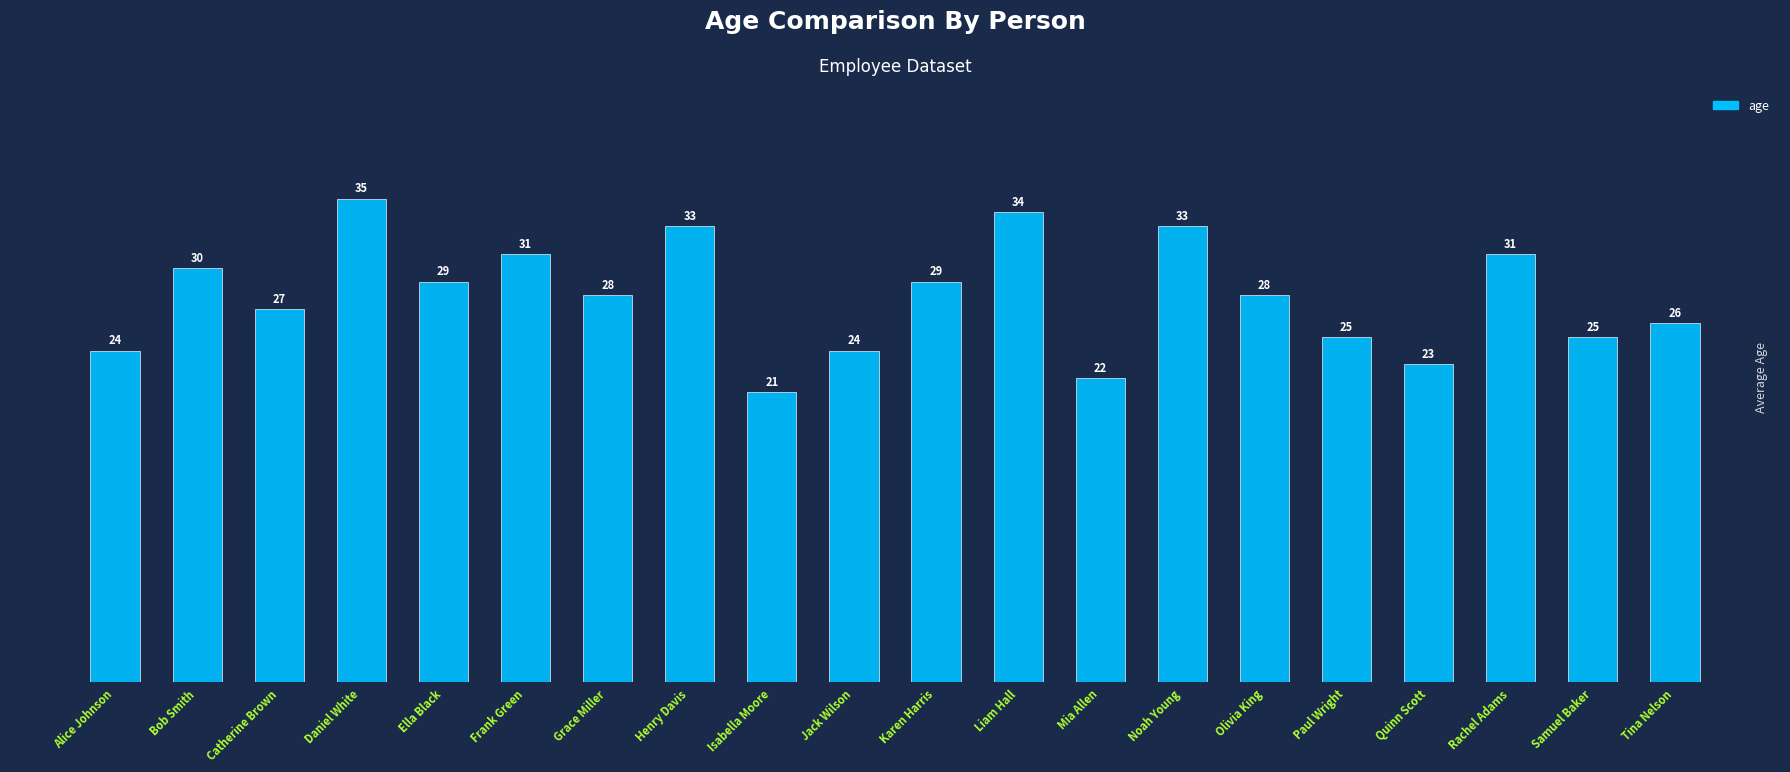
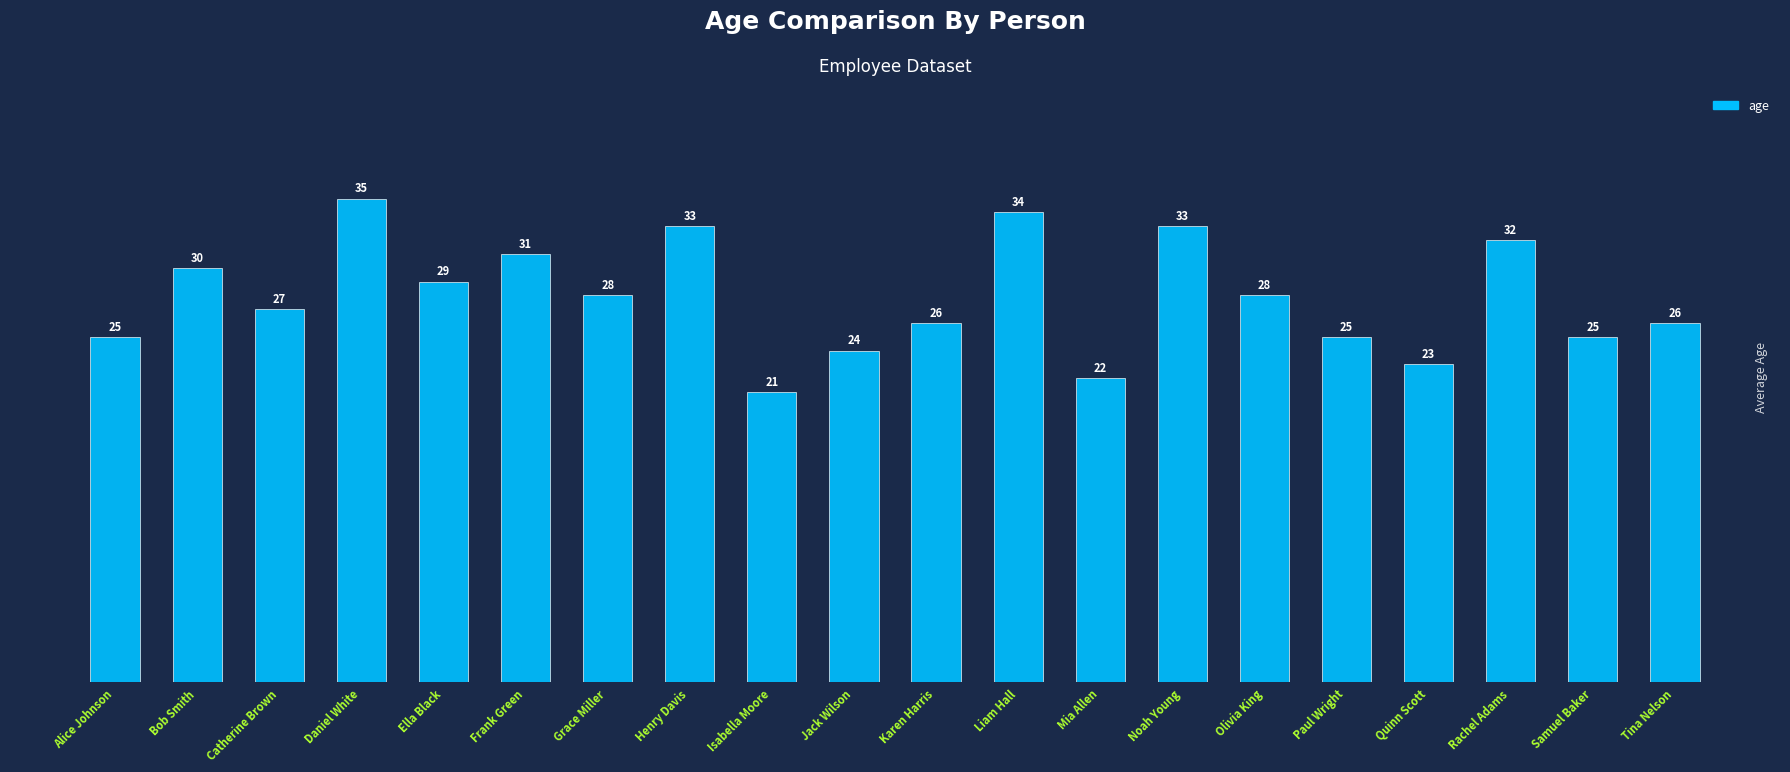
  {
-   "Alice Johnson": 24,
+   "Alice Johnson": 25,
    "Bob Smith": 30,
    "Catherine Brown": 27,
    "Daniel White": 35,
    "Ella Black": 29,
    "Frank Green": 31,
    "Grace Miller": 28,
    "Henry Davis": 33,
    "Isabella Moore": 21,
    "Jack Wilson": 24,
-   "Karen Harris": 29,
+   "Karen Harris": 26,
    "Liam Hall": 34,
    "Mia Allen": 22,
    "Noah Young": 33,
    "Olivia King": 28,
    "Paul Wright": 25,
    "Quinn Scott": 23,
-   "Rachel Adams": 31,
+   "Rachel Adams": 32,
    "Samuel Baker": 25,
    "Tina Nelson": 26
  }
